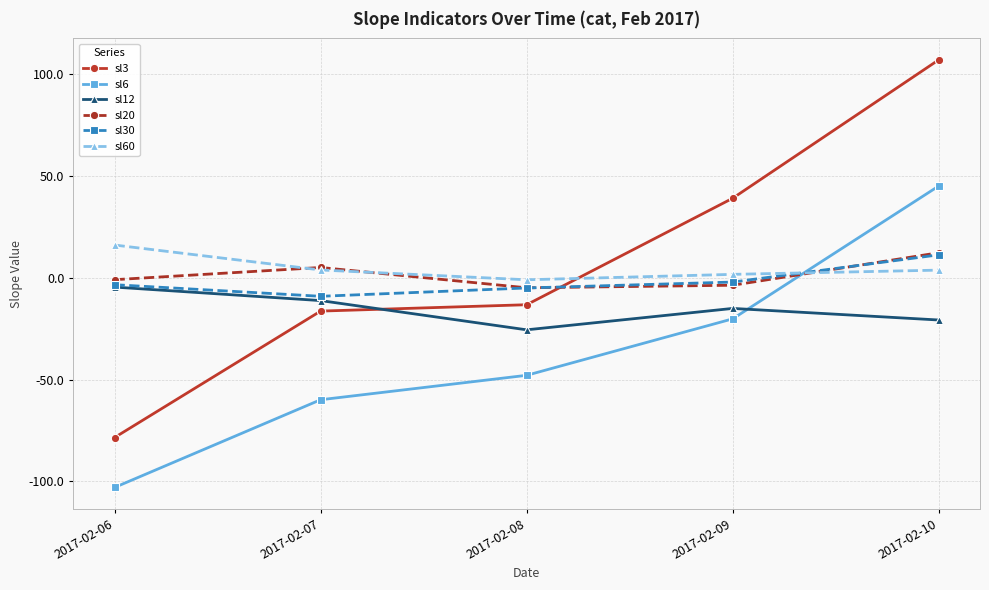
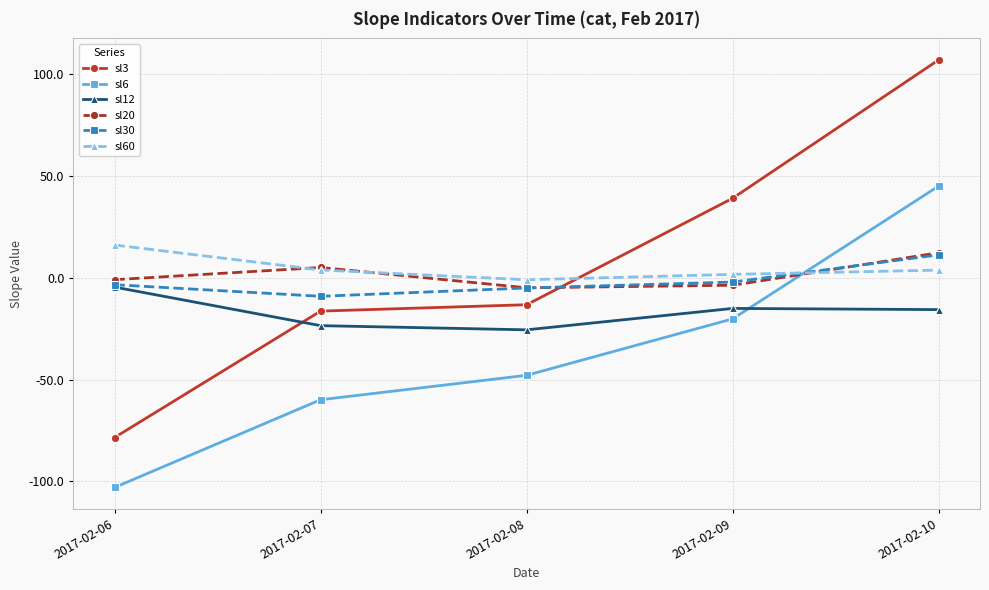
  {
    "sl12": {
-     "2017-02-07": -11,
+     "2017-02-07": -24,
      "2017-02-08": -26,
      "2017-02-09": -15,
-     "2017-02-10": -21
+     "2017-02-10": -16
    },
    "sl30": {
      "2017-02-07": -9,
      "2017-02-09": -2
    }
  }
